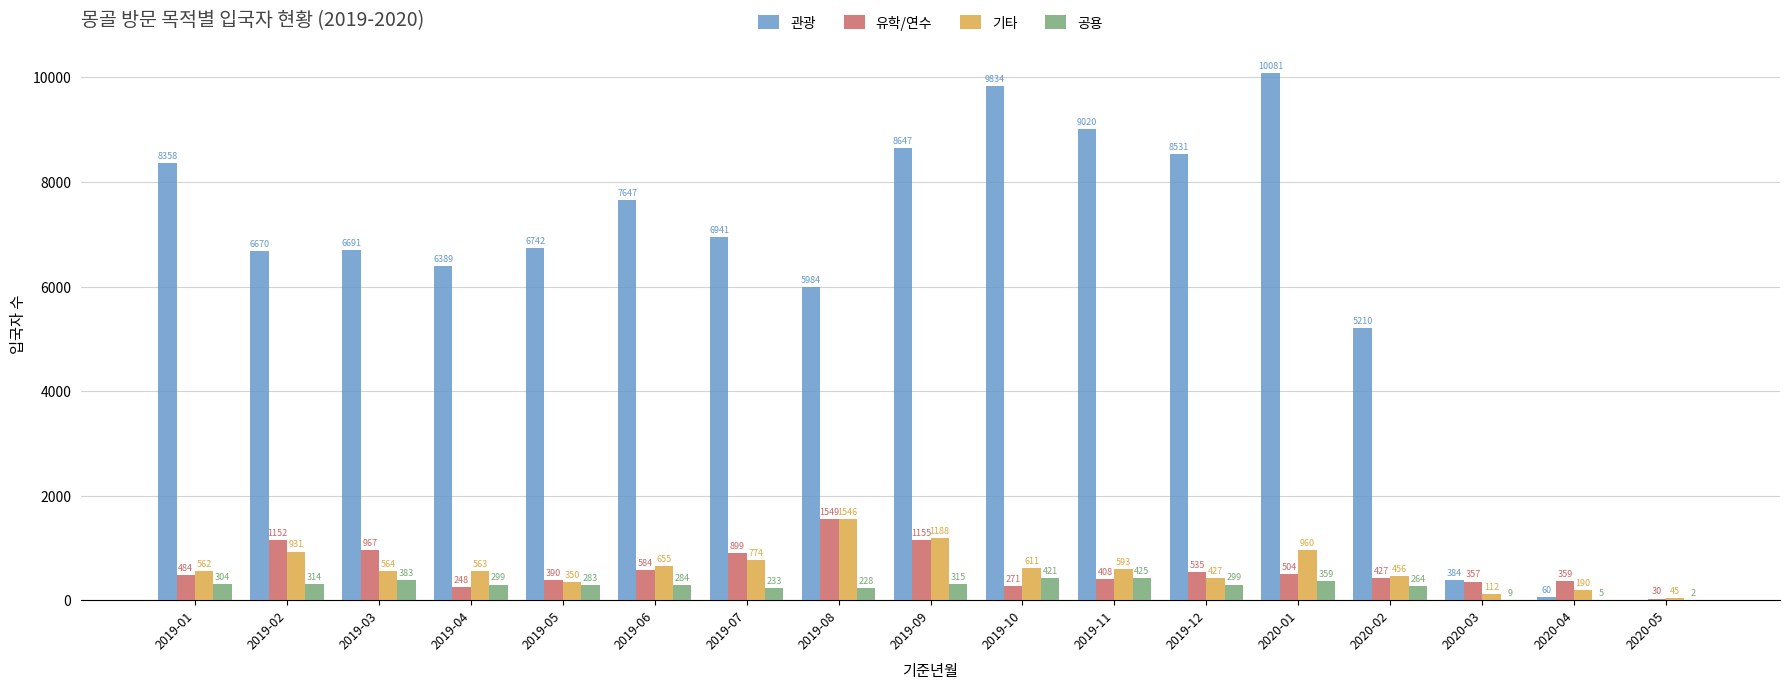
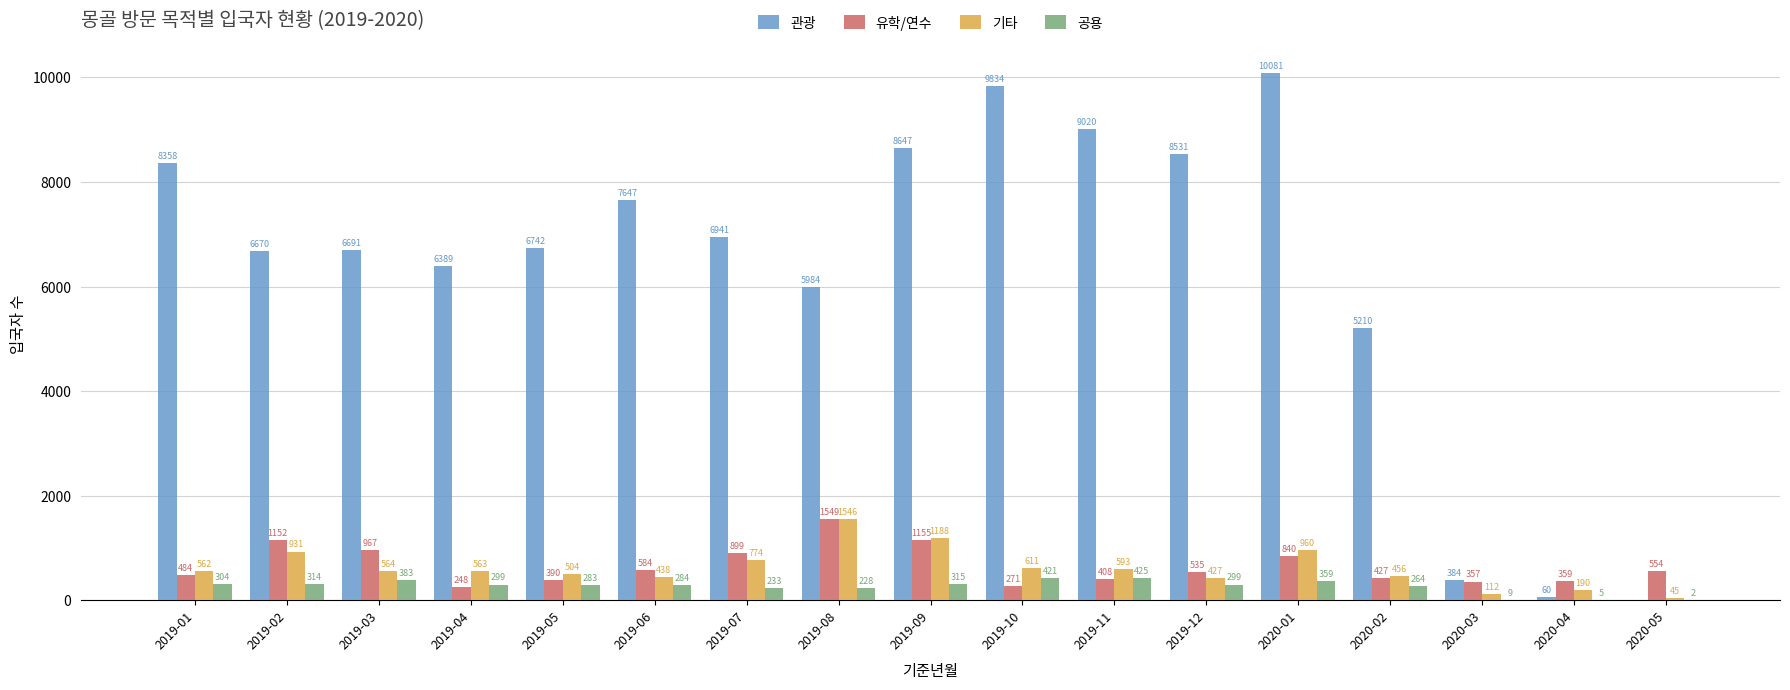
  {
    "관광": {
      "2019-01": 8358,
      "2019-02": 6670,
      "2019-03": 6691,
      "2019-04": 6389,
      "2019-05": 6742,
      "2019-06": 7647,
      "2019-07": 6941,
      "2019-08": 5984,
      "2019-09": 8647,
      "2019-10": 9834,
      "2019-11": 9020,
      "2019-12": 8531,
      "2020-01": 10081,
      "2020-02": 5210,
      "2020-03": 384,
      "2020-04": 60
    },
    "유학/연수": {
      "2019-01": 484,
      "2019-02": 1152,
      "2019-03": 967,
      "2019-04": 248,
      "2019-05": 390,
      "2019-06": 584,
      "2019-07": 899,
      "2019-08": 1549,
      "2019-09": 1155,
      "2019-10": 271,
      "2019-11": 408,
      "2019-12": 535,
-     "2020-01": 504,
+     "2020-01": 840,
      "2020-02": 427,
      "2020-03": 357,
      "2020-04": 359,
-     "2020-05": 30
+     "2020-05": 554
    },
    "기타": {
      "2019-01": 562,
      "2019-02": 931,
      "2019-03": 564,
      "2019-04": 563,
-     "2019-05": 350,
-     "2019-06": 655,
+     "2019-05": 504,
+     "2019-06": 438,
      "2019-07": 774,
      "2019-08": 1546,
      "2019-09": 1188,
      "2019-10": 611,
      "2019-11": 593,
      "2019-12": 427,
      "2020-01": 960,
      "2020-02": 456,
      "2020-03": 112,
      "2020-04": 190,
      "2020-05": 45
    },
    "공용": {
      "2019-01": 304,
      "2019-02": 314,
      "2019-03": 383,
      "2019-04": 299,
      "2019-05": 283,
      "2019-06": 284,
      "2019-07": 233,
      "2019-08": 228,
      "2019-09": 315,
      "2019-10": 421,
      "2019-11": 425,
      "2019-12": 299,
      "2020-01": 359,
      "2020-02": 264,
      "2020-03": 9,
      "2020-04": 5,
      "2020-05": 2
    }
  }
